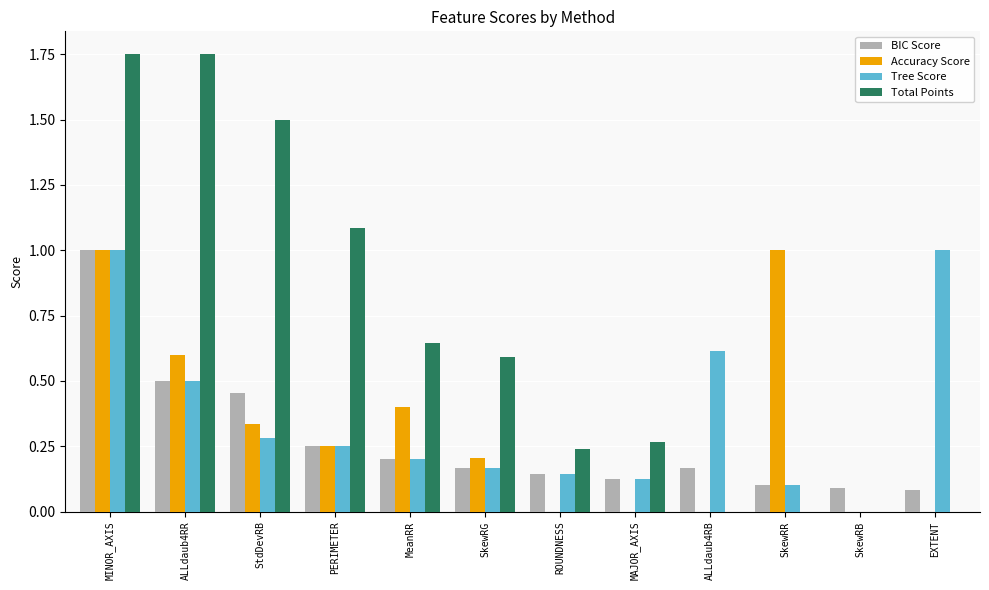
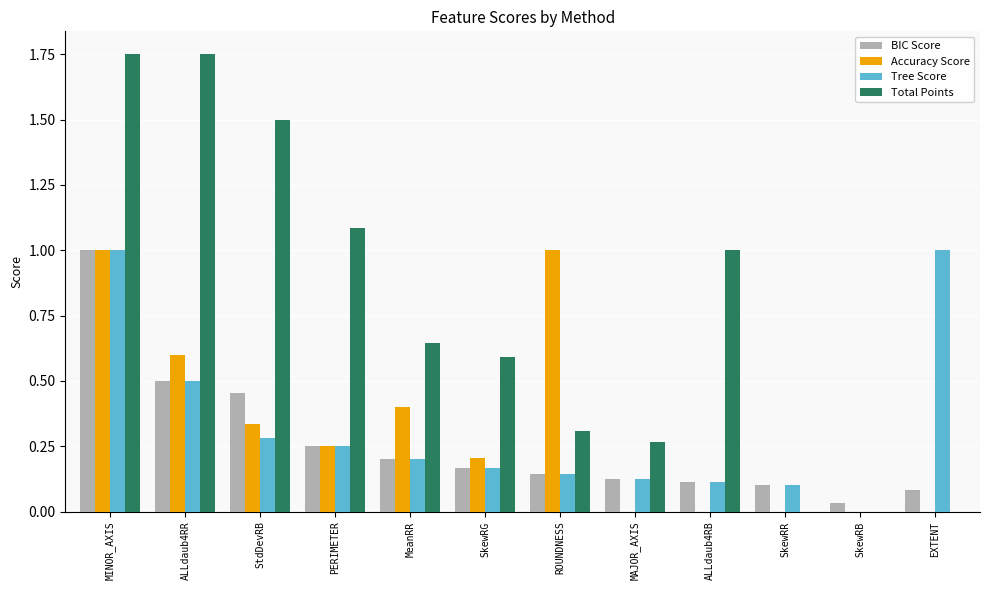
  {
    "BIC Score": {
      "MINOR_AXIS": 1.00,
      "ALLdaub4RR": 0.50,
      "StdDevRB": 0.45,
      "PERIMETER": 0.25,
      "MeanRR": 0.20,
      "SkewRG": 0.17,
      "ROUNDNESS": 0.14,
      "MAJOR_AXIS": 0.13,
-     "ALLdaub4RB": 0.17,
+     "ALLdaub4RB": 0.11,
      "SkewRR": 0.10,
-     "SkewRB": 0.09,
+     "SkewRB": 0.03,
      "EXTENT": 0.08
    },
    "Accuracy Score": {
      "MINOR_AXIS": 1,
      "ALLdaub4RR": 0.60,
      "StdDevRB": 0.33,
      "PERIMETER": 0.25,
      "MeanRR": 0.40,
      "SkewRG": 0.21,
-     "ROUNDNESS": 0,
+     "ROUNDNESS": 1,
      "MAJOR_AXIS": 0,
      "ALLdaub4RB": 0,
-     "SkewRR": 1,
+     "SkewRR": 0,
      "SkewRB": 0,
      "EXTENT": 0
    },
    "Tree Score": {
      "MINOR_AXIS": 1.00,
      "ALLdaub4RR": 0.50,
      "StdDevRB": 0.28,
      "PERIMETER": 0.25,
      "MeanRR": 0.20,
      "SkewRG": 0.17,
      "ROUNDNESS": 0.14,
      "MAJOR_AXIS": 0.13,
-     "ALLdaub4RB": 0.62,
+     "ALLdaub4RB": 0.11,
      "SkewRR": 0.10,
      "SkewRB": 0.00,
      "EXTENT": 1.00
    },
    "Total Points": {
      "MINOR_AXIS": 1.75,
      "ALLdaub4RR": 1.75,
      "StdDevRB": 1.50,
      "PERIMETER": 1.08,
      "MeanRR": 0.64,
      "SkewRG": 0.59,
-     "ROUNDNESS": 0.24,
+     "ROUNDNESS": 0.31,
      "MAJOR_AXIS": 0.27,
-     "ALLdaub4RB": 0,
+     "ALLdaub4RB": 1,
      "SkewRR": 0.00,
      "SkewRB": 0.00,
      "EXTENT": 0.00
    }
  }
